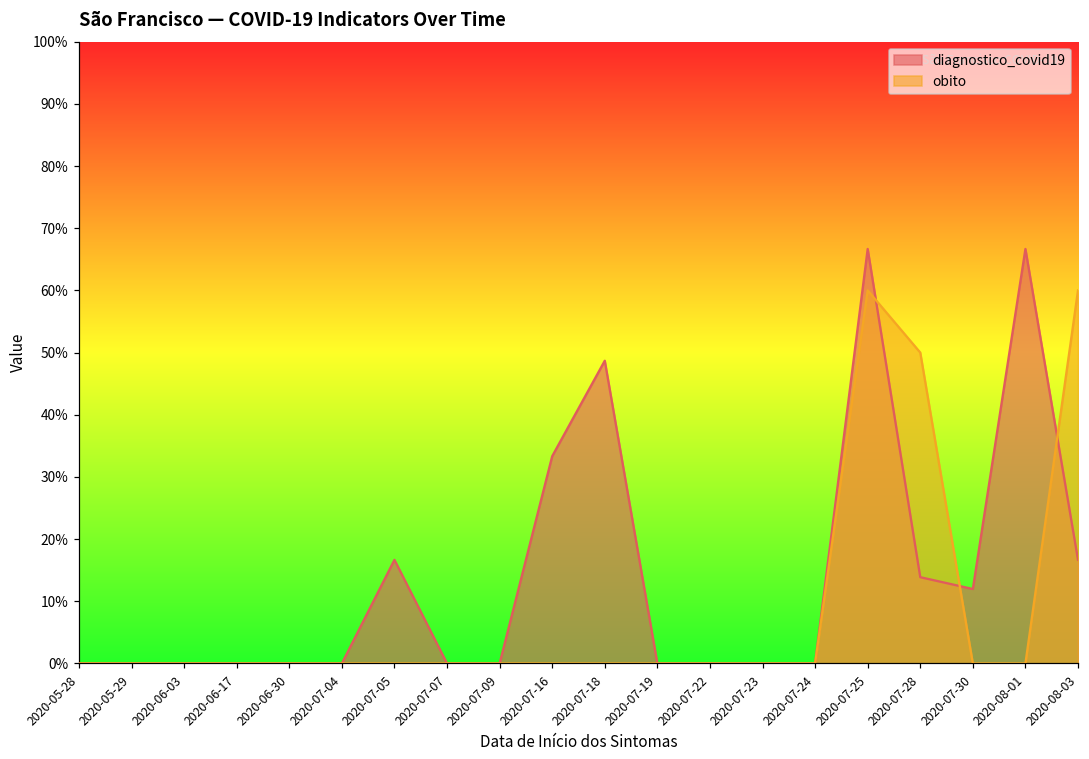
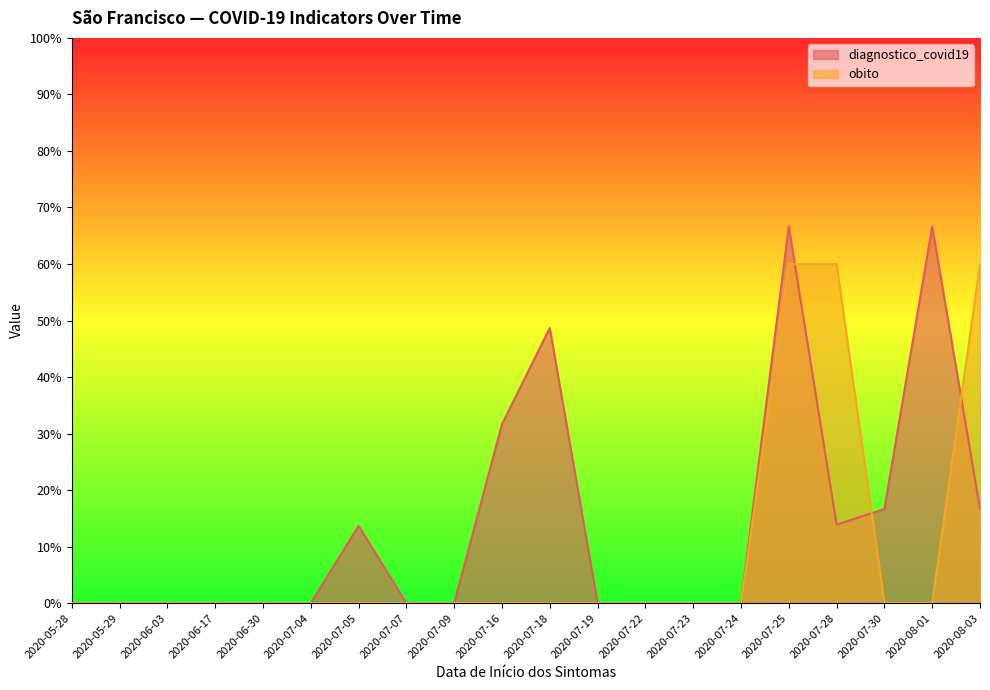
  {
    "diagnostico_covid19": {
-     "2020-07-05": "17%",
-     "2020-07-16": "33%",
+     "2020-07-05": "14%",
+     "2020-07-16": "32%",
      "2020-07-18": "49%",
      "2020-07-25": "67%",
      "2020-07-28": "14%",
-     "2020-07-30": "12%",
+     "2020-07-30": "17%",
      "2020-08-01": "67%",
      "2020-08-03": "17%"
    },
    "obito": {
      "2020-07-05": "0%",
      "2020-07-16": "0%",
      "2020-07-18": "0%",
      "2020-07-25": "60%",
-     "2020-07-28": "50%",
+     "2020-07-28": "60%",
      "2020-07-30": "0%",
      "2020-08-01": "0%",
      "2020-08-03": "60%"
    }
  }
